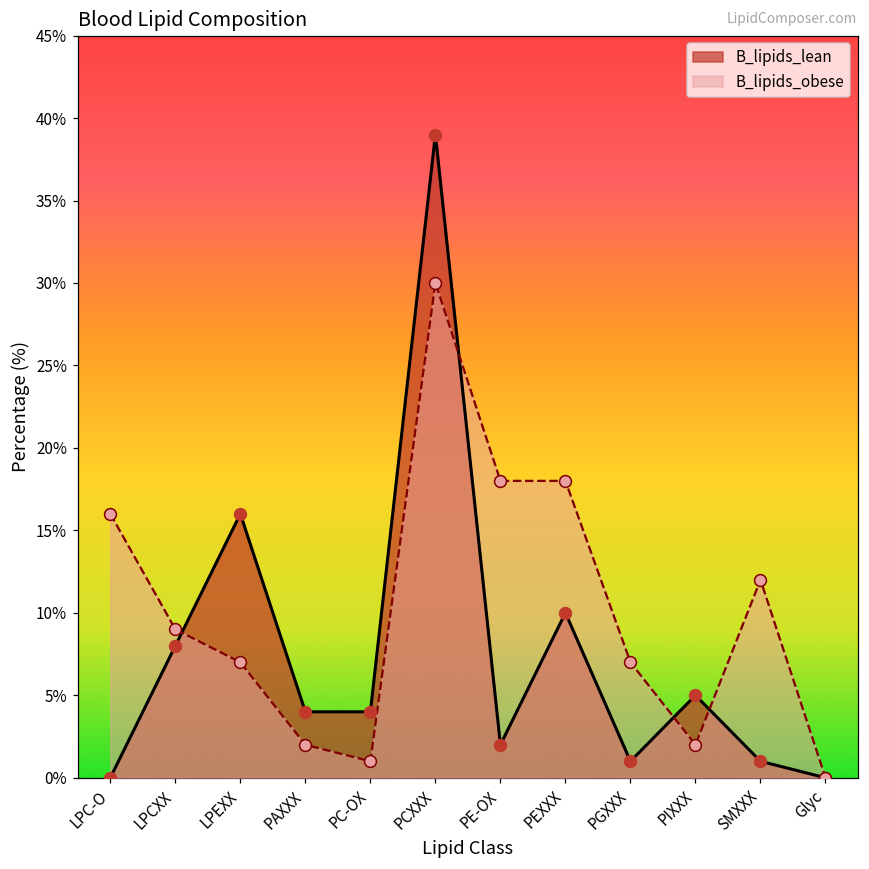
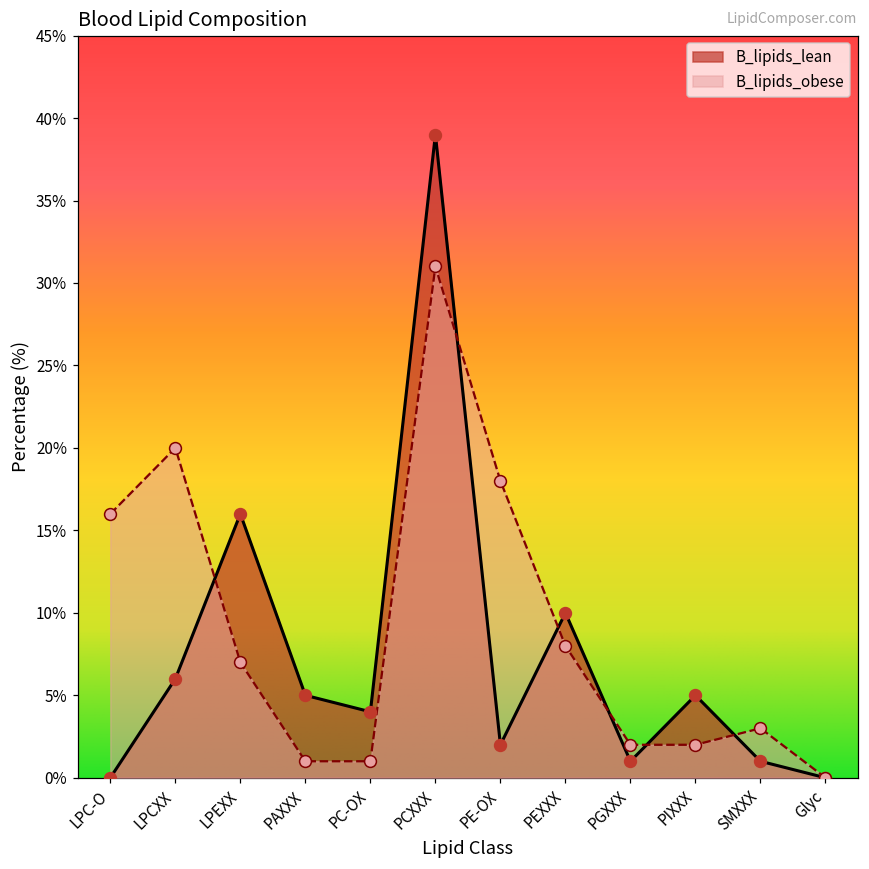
  {
    "B_lipids_lean": {
      "LPC-O": "0%",
-     "LPCXX": "8%",
+     "LPCXX": "6%",
      "LPEXX": "16%",
-     "PAXXX": "4%",
+     "PAXXX": "5%",
      "PC-OX": "4%",
      "PCXXX": "39%",
      "PE-OX": "2%",
      "PEXXX": "10%",
      "PGXXX": "1%",
      "PIXXX": "5%",
      "SMXXX": "1%"
    },
    "B_lipids_obese": {
      "LPC-O": "16%",
-     "LPCXX": "9%",
+     "LPCXX": "20%",
      "LPEXX": "7%",
-     "PAXXX": "2%",
+     "PAXXX": "1%",
      "PC-OX": "1%",
-     "PCXXX": "30%",
+     "PCXXX": "31%",
      "PE-OX": "18%",
-     "PEXXX": "18%",
-     "PGXXX": "7%",
+     "PEXXX": "8%",
+     "PGXXX": "2%",
      "PIXXX": "2%",
-     "SMXXX": "12%"
+     "SMXXX": "3%"
    }
  }
